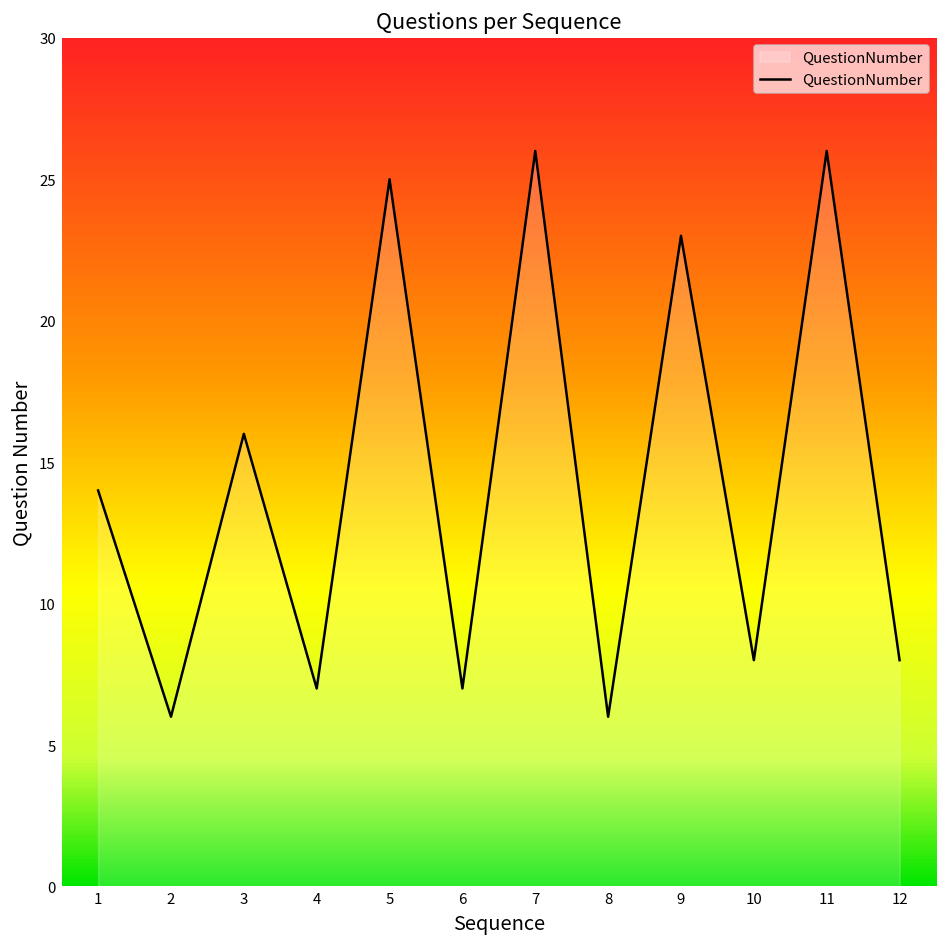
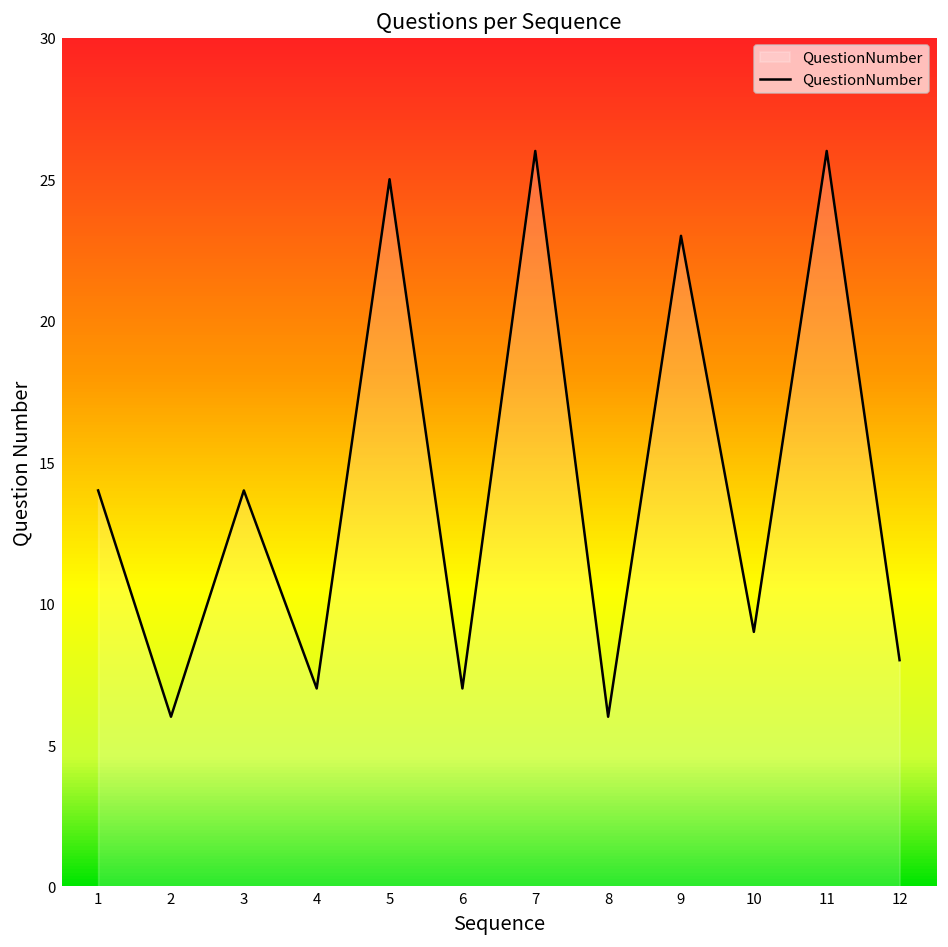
  {
    "1": 14,
    "2": 6,
-   "3": 16,
+   "3": 14,
    "4": 7,
    "5": 25,
    "6": 7,
    "7": 26,
    "8": 6,
    "9": 23,
-   "10": 8,
+   "10": 9,
    "11": 26,
    "12": 8
  }
